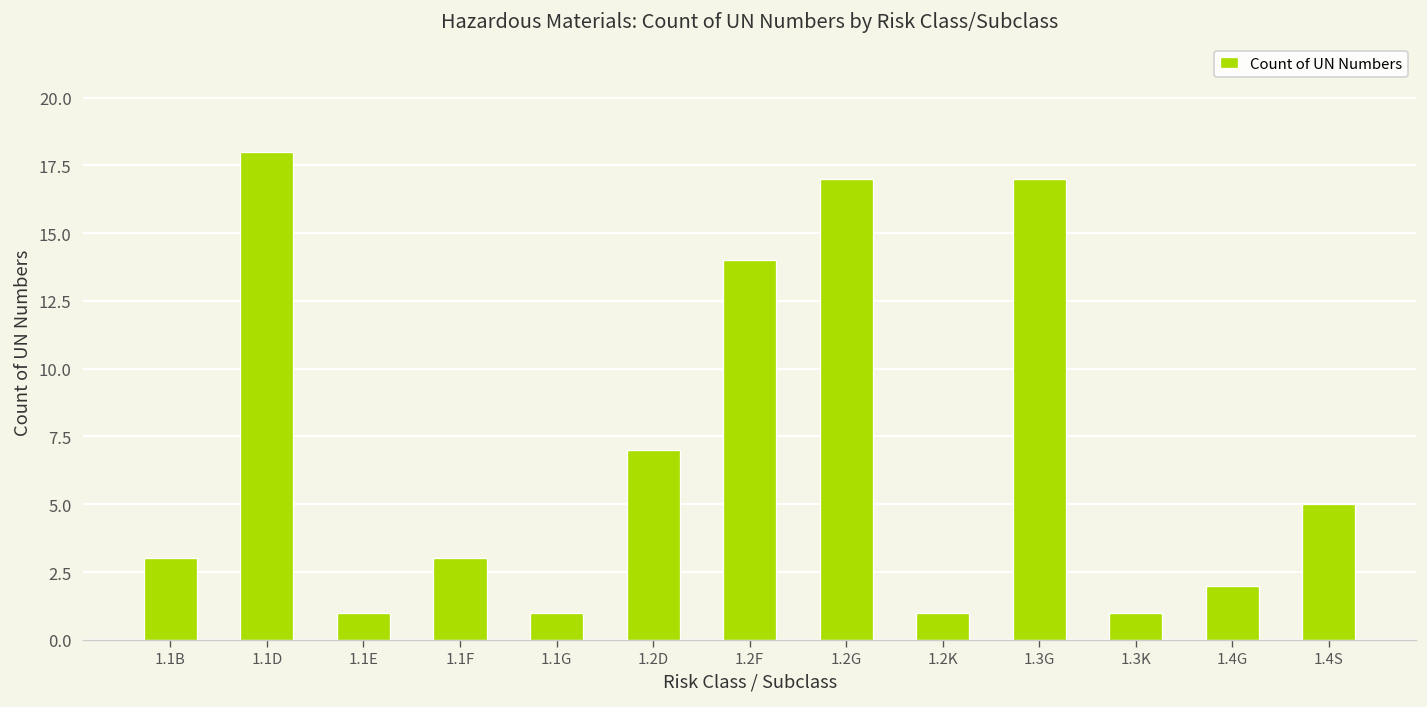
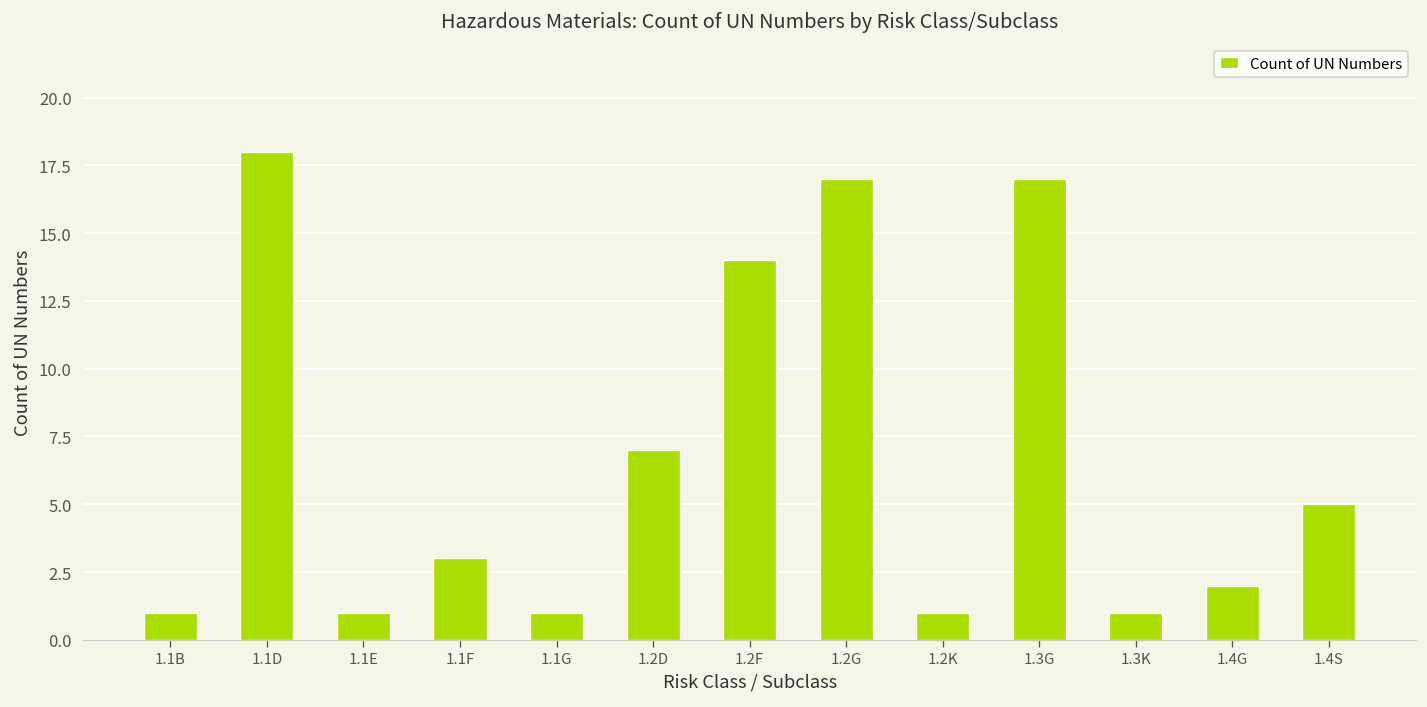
  {
-   "1.1B": 3,
+   "1.1B": 1,
    "1.1D": 18,
    "1.1E": 1,
    "1.1F": 3,
    "1.1G": 1,
    "1.2D": 7,
    "1.2F": 14,
    "1.2G": 17,
    "1.2K": 1,
    "1.3G": 17,
    "1.3K": 1,
    "1.4G": 2,
    "1.4S": 5
  }
